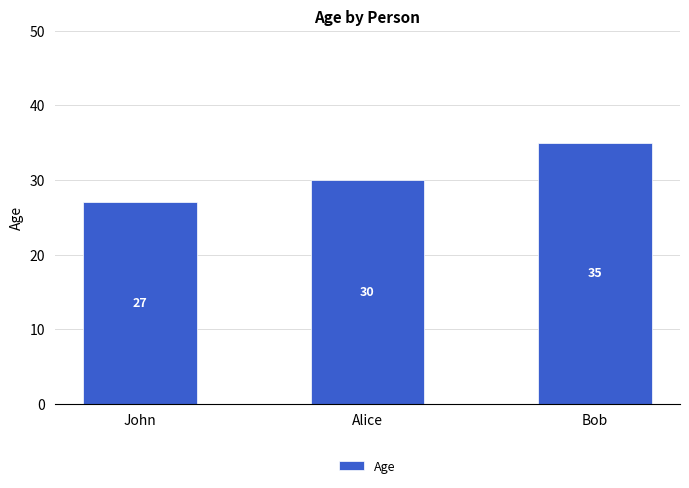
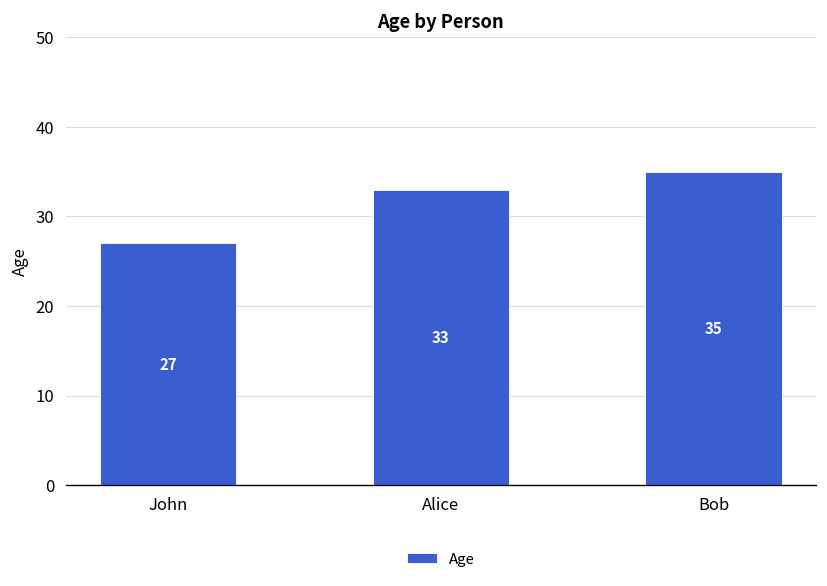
  {
    "John": 27,
-   "Alice": 30,
+   "Alice": 33,
    "Bob": 35
  }
